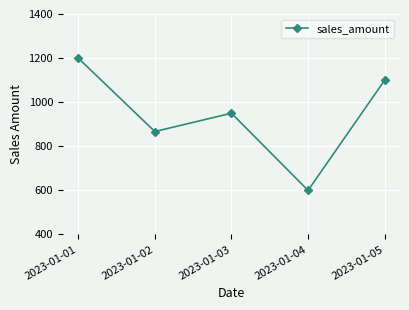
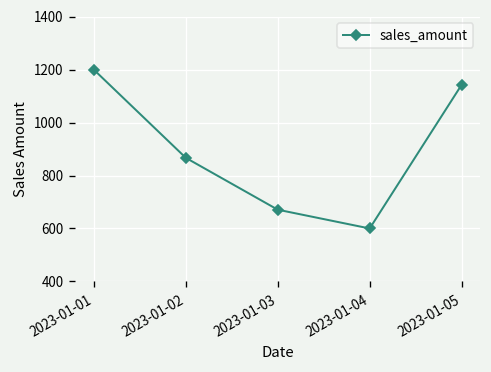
  {
    "2023-01-01": 1200,
    "2023-01-02": 870,
-   "2023-01-03": 950,
+   "2023-01-03": 670,
    "2023-01-04": 600,
-   "2023-01-05": 1100
+   "2023-01-05": 1140
  }
